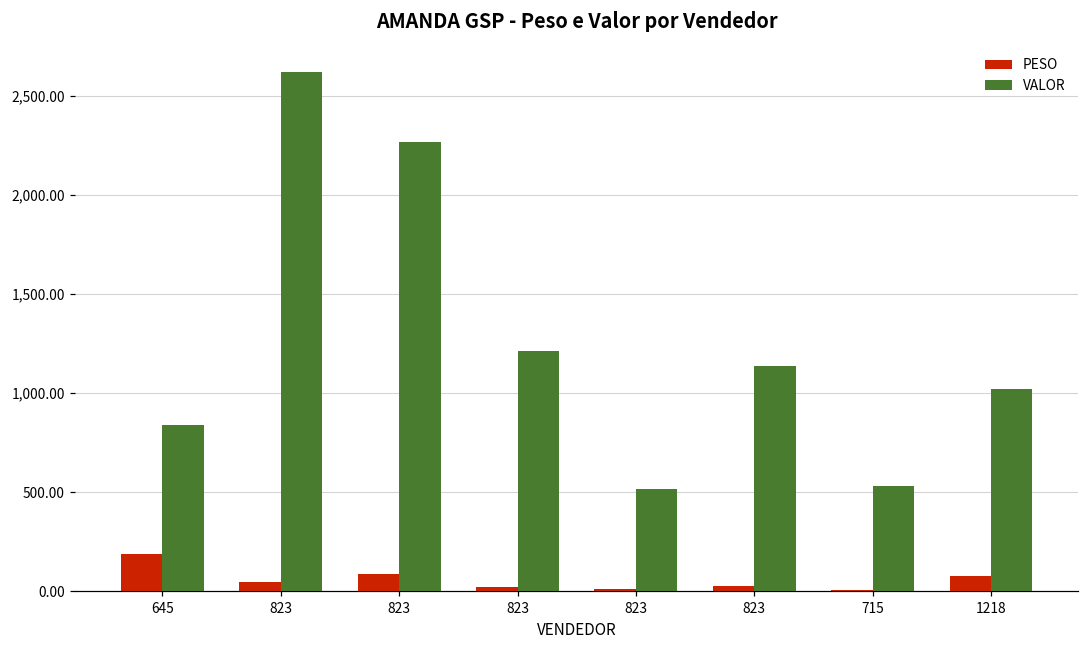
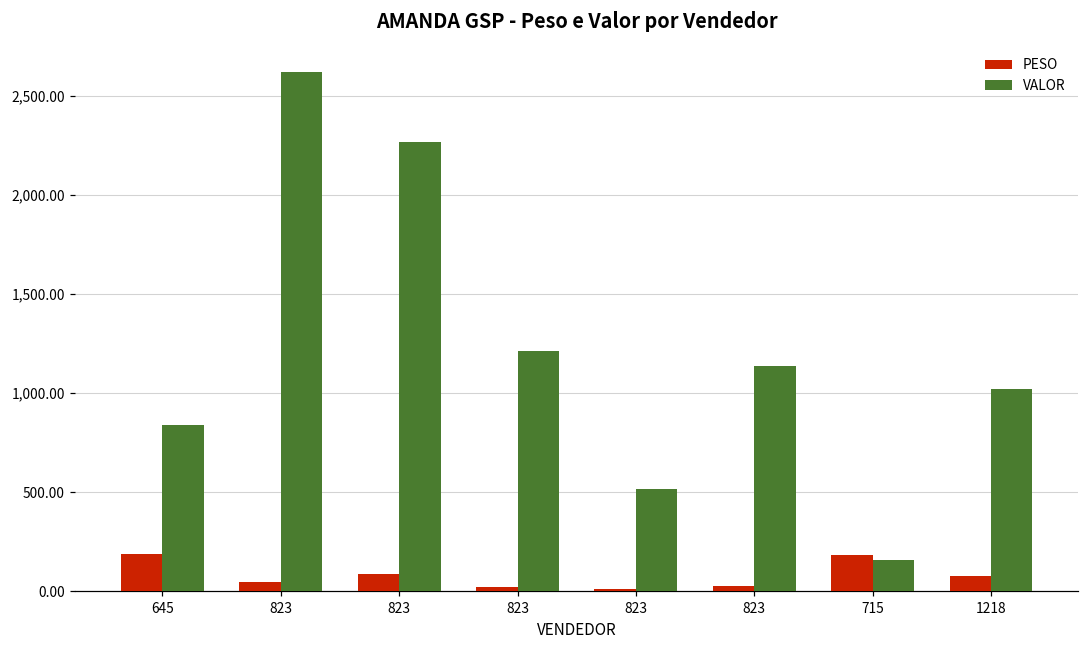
  {
    "PESO": {
      "645": "190",
-     "715": "10",
+     "715": "180",
      "1218": "80"
    },
    "VALOR": {
      "645": "840",
-     "715": "530",
+     "715": "160",
      "1218": "1,020"
    }
  }
